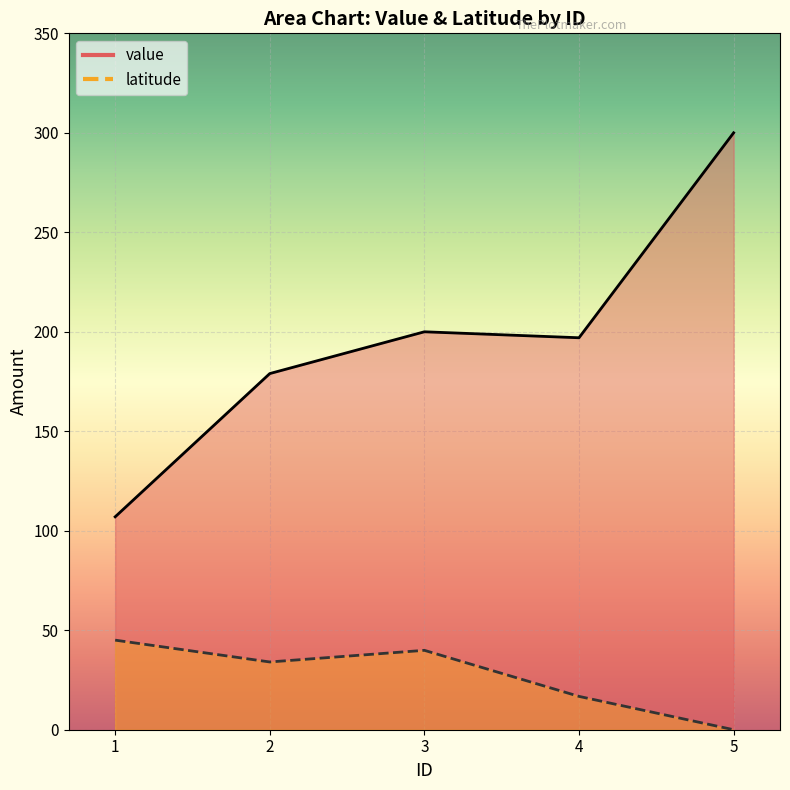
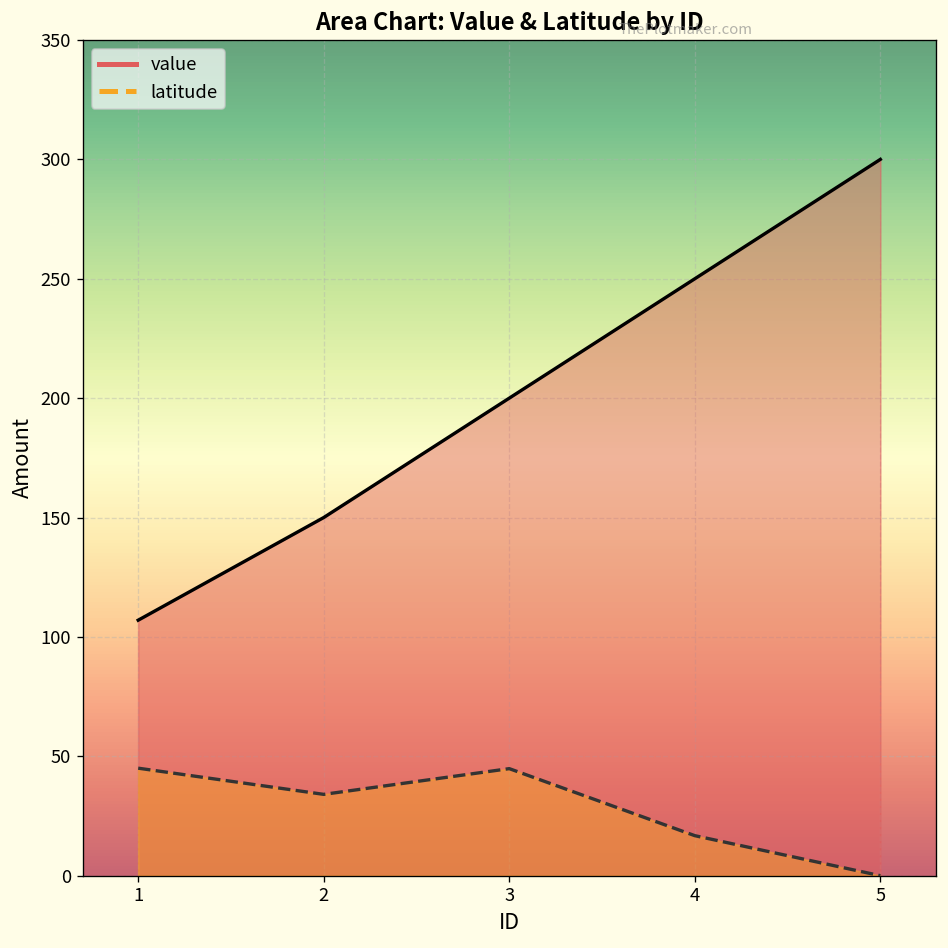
  {
    "value": {
      "1": 107,
-     "2": 179,
+     "2": 150,
      "3": 200,
-     "4": 197,
+     "4": 250,
      "5": 300
    },
    "latitude": {
      "1": 45,
      "2": 34,
-     "3": 40,
+     "3": 45,
      "4": 17,
      "5": 0
    }
  }
